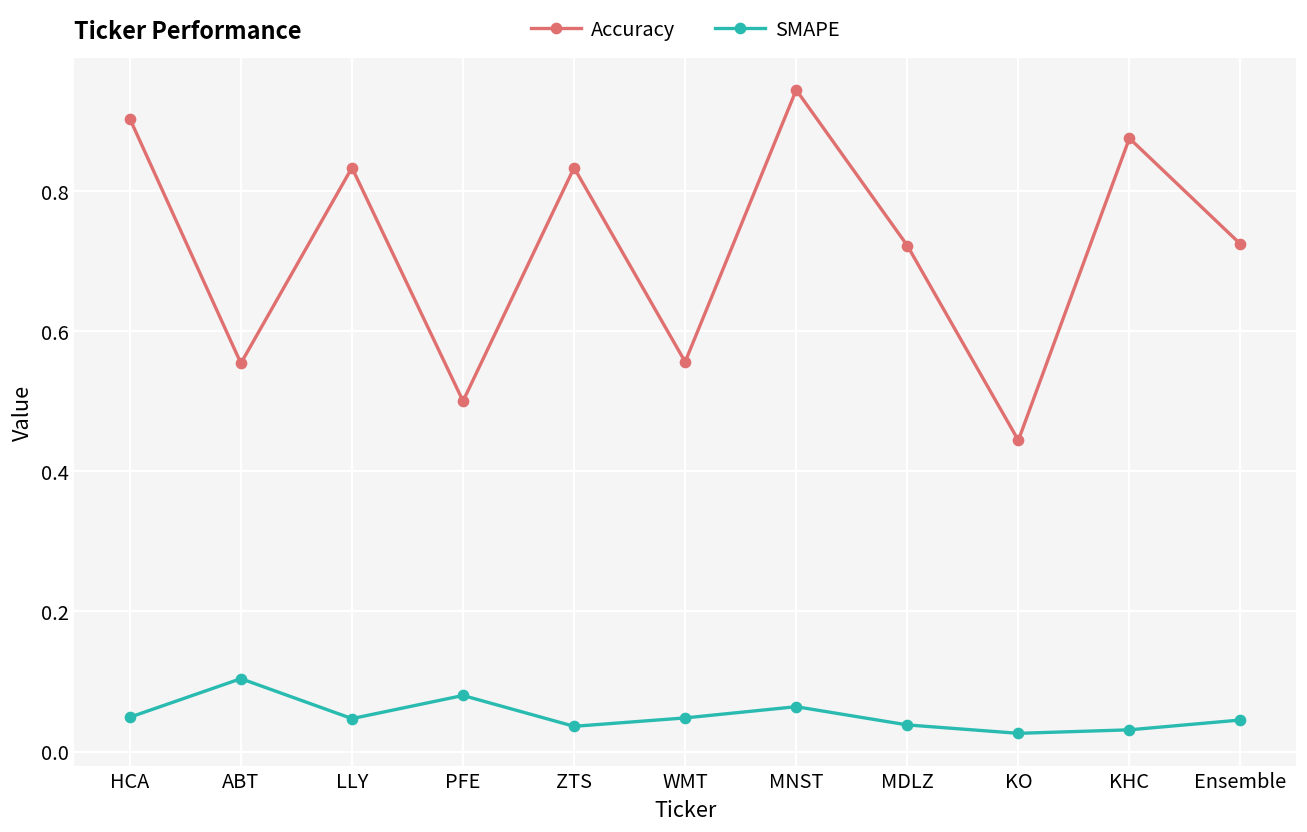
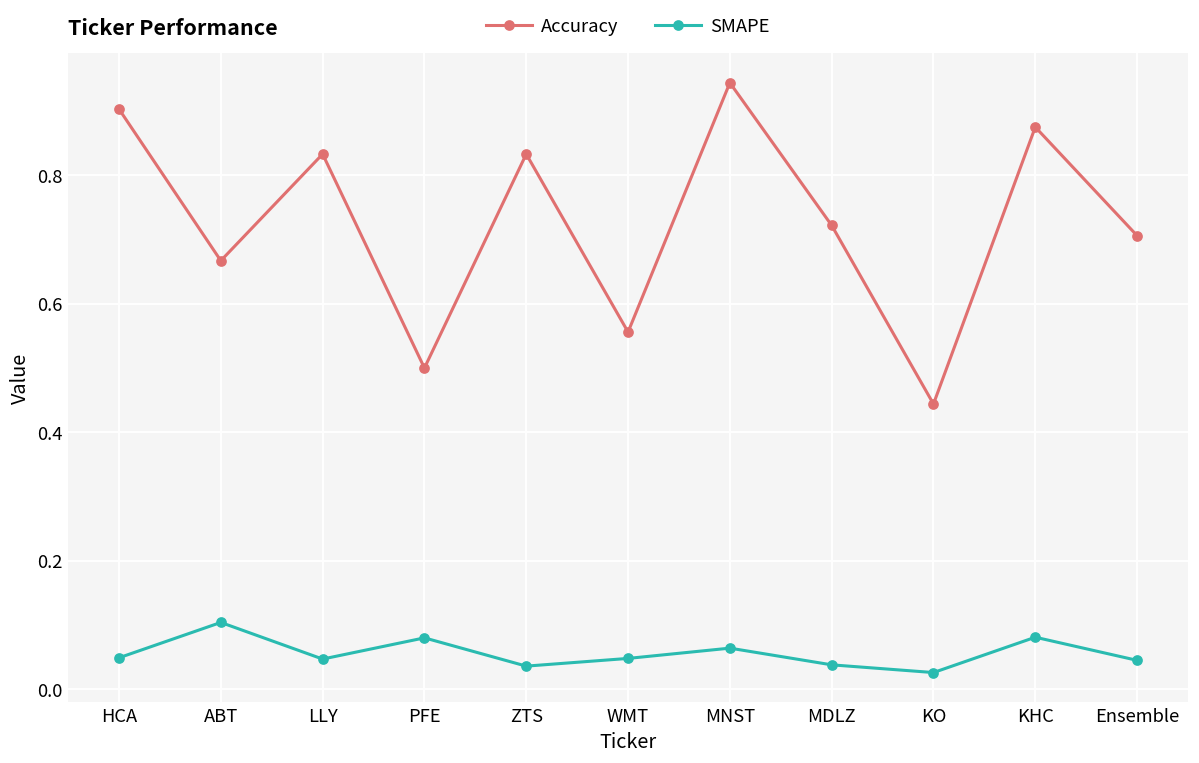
  {
    "Accuracy": {
      "HCA": 0.90,
-     "ABT": 0.55,
+     "ABT": 0.67,
      "LLY": 0.83,
      "PFE": 0.50,
      "ZTS": 0.83,
      "WMT": 0.56,
      "MNST": 0.94,
      "MDLZ": 0.72,
      "KO": 0.44,
      "KHC": 0.88,
-     "Ensemble": 0.72
+     "Ensemble": 0.71
    },
    "SMAPE": {
      "HCA": 0.05,
      "ABT": 0.10,
      "LLY": 0.05,
      "PFE": 0.08,
      "ZTS": 0.04,
      "WMT": 0.05,
      "MNST": 0.06,
      "MDLZ": 0.04,
      "KO": 0.03,
-     "KHC": 0.03,
+     "KHC": 0.08,
      "Ensemble": 0.05
    }
  }
